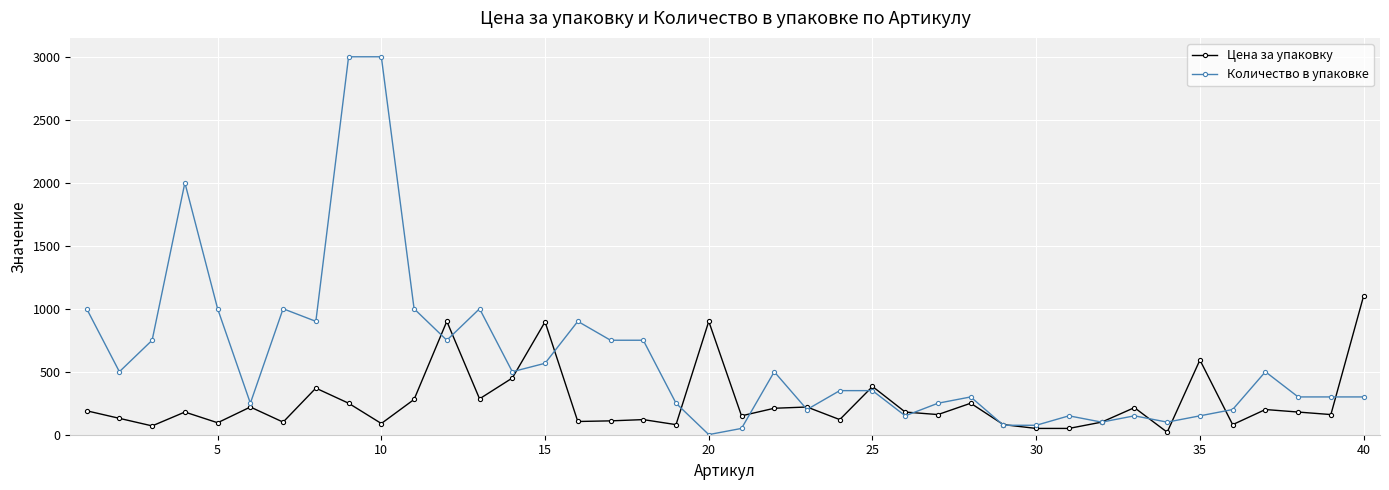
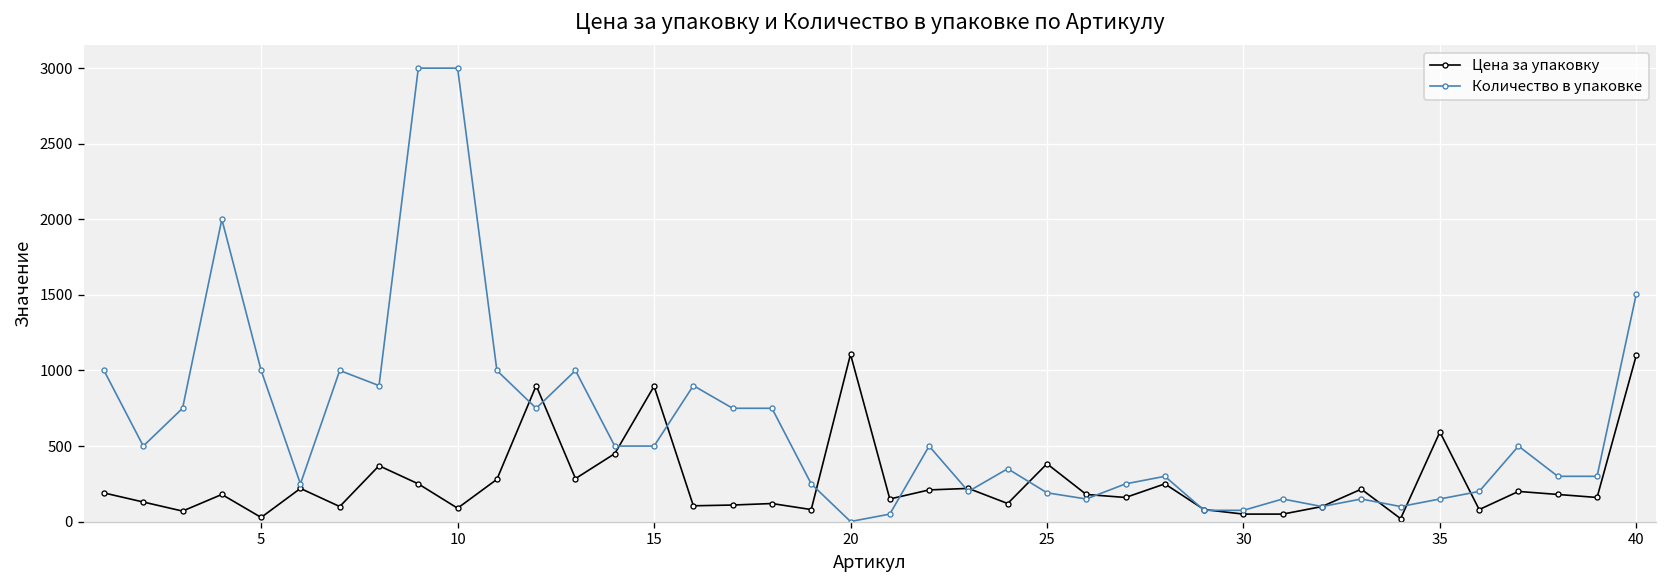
  {
    "Цена за упаковку": {
-     "5": 100,
+     "5": 30,
      "10": 90,
      "15": 900,
-     "20": 900,
+     "20": 1110,
      "25": 380,
      "30": 50,
      "35": 590,
      "40": 1100
    },
    "Количество в упаковке": {
      "5": 1000,
      "10": 3000,
-     "15": 570,
+     "15": 500,
      "20": 0,
-     "25": 350,
+     "25": 190,
      "30": 80,
      "35": 150,
-     "40": 300
+     "40": 1510
    }
  }
